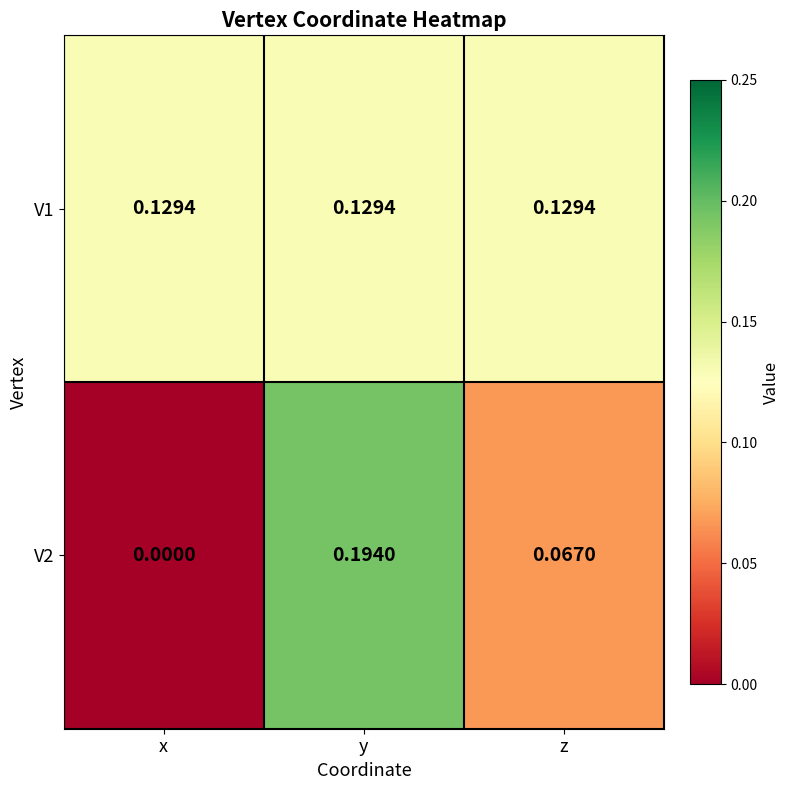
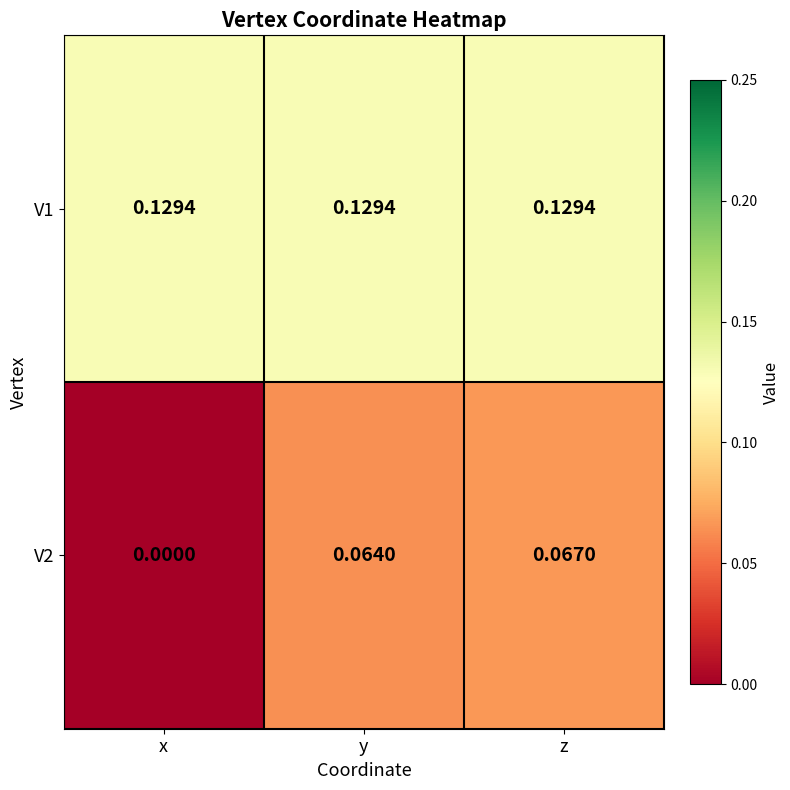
  {
    "V1": {
      "x": 0.1294,
      "y": 0.1294,
      "z": 0.1294
    },
    "V2": {
      "x": 0.0000,
-     "y": 0.1940,
+     "y": 0.0640,
      "z": 0.0670
    }
  }
